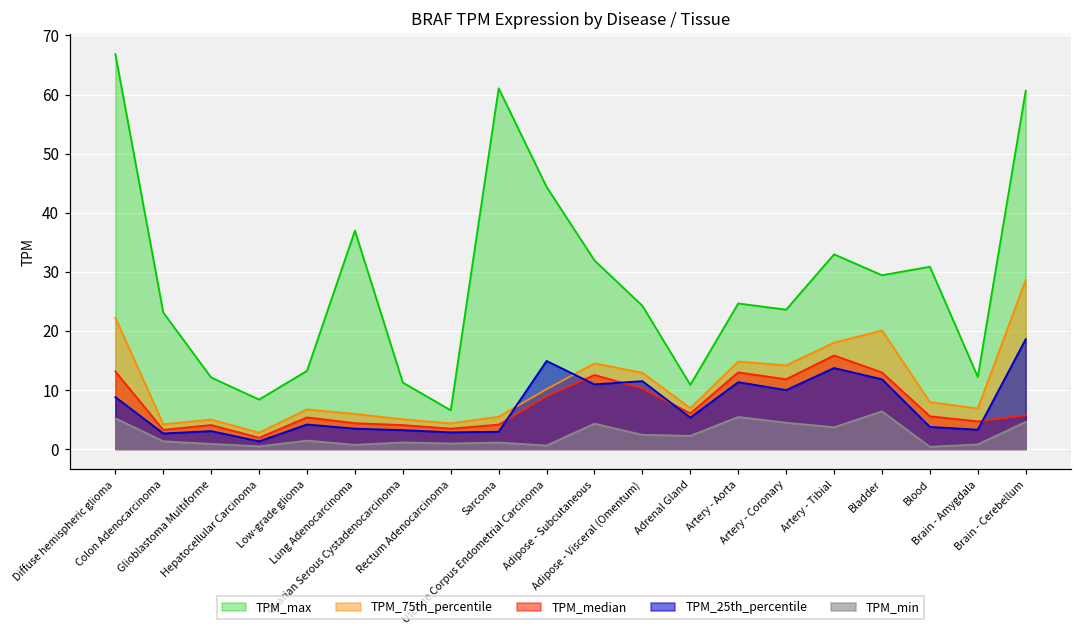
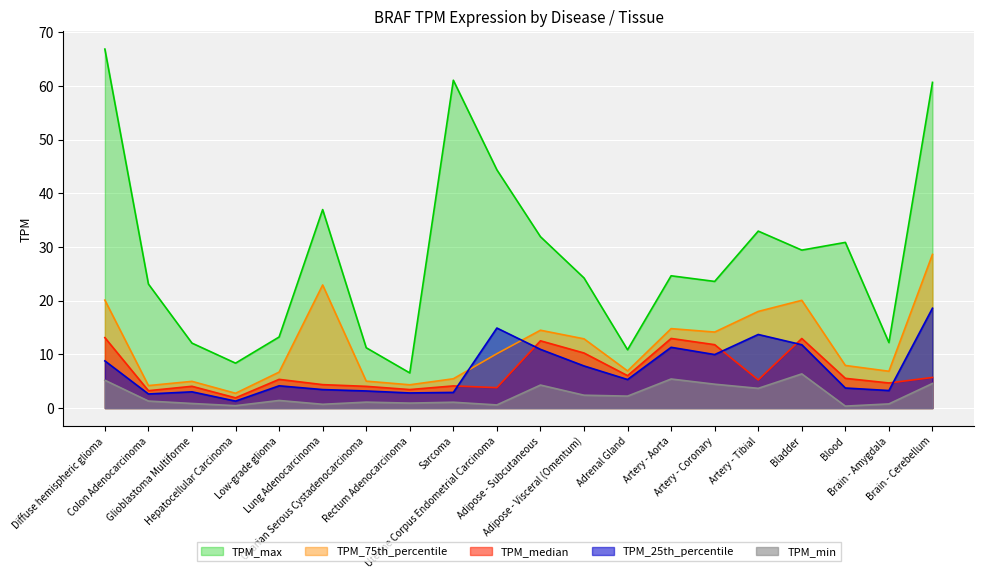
  {
    "TPM_max": {
      "Diffuse hemispheric glioma": 67,
      "Colon Adenocarcinoma": 23,
      "Glioblastoma Multiforme": 12,
      "Hepatocellular Carcinoma": 8,
      "Low-grade glioma": 13,
      "Lung Adenocarcinoma": 37,
      "Ovarian Serous Cystadenocarcinoma": 11,
      "Rectum Adenocarcinoma": 7,
      "Sarcoma": 61,
      "Uterine Corpus Endometrial Carcinoma": 44,
      "Adipose - Subcutaneous": 32,
      "Adipose - Visceral (Omentum)": 24,
      "Adrenal Gland": 11,
      "Artery - Aorta": 25,
      "Artery - Coronary": 24,
      "Artery - Tibial": 33,
      "Bladder": 29,
      "Blood": 31,
      "Brain - Amygdala": 12,
      "Brain - Cerebellum": 61
    },
    "TPM_75th_percentile": {
-     "Diffuse hemispheric glioma": 22,
+     "Diffuse hemispheric glioma": 20,
      "Colon Adenocarcinoma": 4,
      "Glioblastoma Multiforme": 5,
      "Hepatocellular Carcinoma": 3,
      "Low-grade glioma": 7,
-     "Lung Adenocarcinoma": 6,
+     "Lung Adenocarcinoma": 23,
      "Ovarian Serous Cystadenocarcinoma": 5,
      "Rectum Adenocarcinoma": 4,
      "Sarcoma": 5,
      "Uterine Corpus Endometrial Carcinoma": 10,
      "Adipose - Subcutaneous": 14,
      "Adipose - Visceral (Omentum)": 13,
      "Adrenal Gland": 7,
      "Artery - Aorta": 15,
      "Artery - Coronary": 14,
      "Artery - Tibial": 18,
      "Bladder": 20,
      "Blood": 8,
      "Brain - Amygdala": 7,
      "Brain - Cerebellum": 29
    },
    "TPM_median": {
      "Diffuse hemispheric glioma": 13,
      "Colon Adenocarcinoma": 3,
      "Glioblastoma Multiforme": 4,
      "Hepatocellular Carcinoma": 2,
      "Low-grade glioma": 5,
      "Lung Adenocarcinoma": 4,
      "Ovarian Serous Cystadenocarcinoma": 4,
      "Rectum Adenocarcinoma": 3,
      "Sarcoma": 4,
-     "Uterine Corpus Endometrial Carcinoma": 9,
+     "Uterine Corpus Endometrial Carcinoma": 4,
      "Adipose - Subcutaneous": 13,
      "Adipose - Visceral (Omentum)": 10,
      "Adrenal Gland": 6,
      "Artery - Aorta": 13,
      "Artery - Coronary": 12,
-     "Artery - Tibial": 16,
+     "Artery - Tibial": 5,
      "Bladder": 13,
      "Blood": 6,
      "Brain - Amygdala": 5,
      "Brain - Cerebellum": 6
    },
    "TPM_25th_percentile": {
      "Diffuse hemispheric glioma": 9,
      "Colon Adenocarcinoma": 3,
      "Glioblastoma Multiforme": 3,
      "Hepatocellular Carcinoma": 1,
      "Low-grade glioma": 4,
      "Lung Adenocarcinoma": 3,
      "Ovarian Serous Cystadenocarcinoma": 3,
      "Rectum Adenocarcinoma": 3,
      "Sarcoma": 3,
      "Uterine Corpus Endometrial Carcinoma": 15,
      "Adipose - Subcutaneous": 11,
-     "Adipose - Visceral (Omentum)": 11,
+     "Adipose - Visceral (Omentum)": 8,
      "Adrenal Gland": 5,
      "Artery - Aorta": 11,
      "Artery - Coronary": 10,
      "Artery - Tibial": 14,
      "Bladder": 12,
      "Blood": 4,
      "Brain - Amygdala": 3,
      "Brain - Cerebellum": 19
    },
    "TPM_min": {
      "Diffuse hemispheric glioma": 5,
      "Colon Adenocarcinoma": 1,
      "Glioblastoma Multiforme": 1,
      "Hepatocellular Carcinoma": 0,
      "Low-grade glioma": 1,
      "Lung Adenocarcinoma": 1,
      "Ovarian Serous Cystadenocarcinoma": 1,
      "Rectum Adenocarcinoma": 1,
      "Sarcoma": 1,
      "Uterine Corpus Endometrial Carcinoma": 1,
      "Adipose - Subcutaneous": 4,
      "Adipose - Visceral (Omentum)": 2,
      "Adrenal Gland": 2,
      "Artery - Aorta": 5,
      "Artery - Coronary": 4,
      "Artery - Tibial": 4,
      "Bladder": 6,
      "Blood": 0,
      "Brain - Amygdala": 1,
      "Brain - Cerebellum": 5
    }
  }
